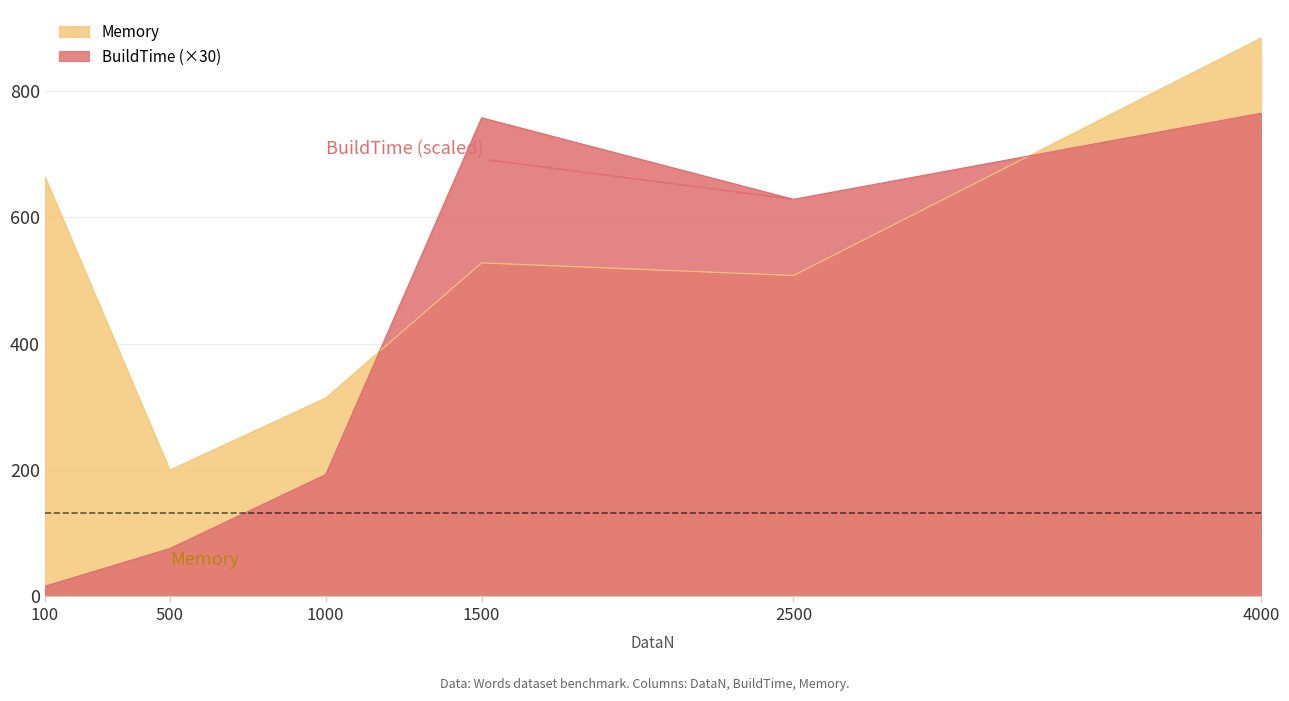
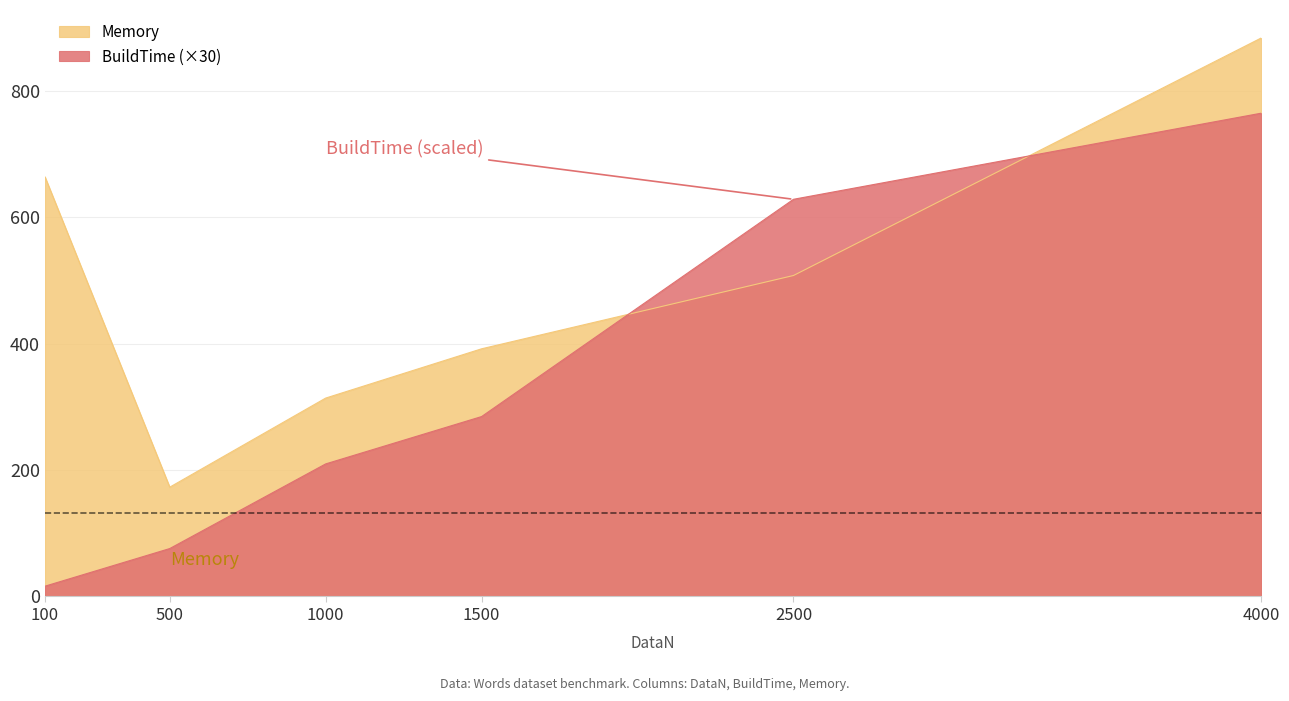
  {
    "Memory": {
      "100": 660,
-     "500": 200,
+     "500": 170,
      "1000": 310,
-     "1500": 530,
+     "1500": 390,
      "2500": 510,
      "4000": 880
    },
    "BuildTime (×30)": {
      "100": 20,
      "500": 80,
-     "1000": 190,
-     "1500": 760,
+     "1000": 210,
+     "1500": 280,
      "2500": 630,
      "4000": 760
    }
  }
